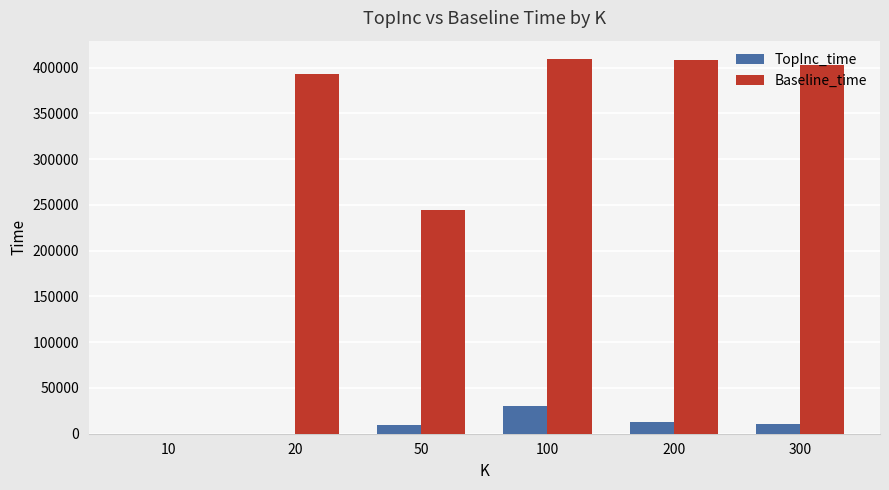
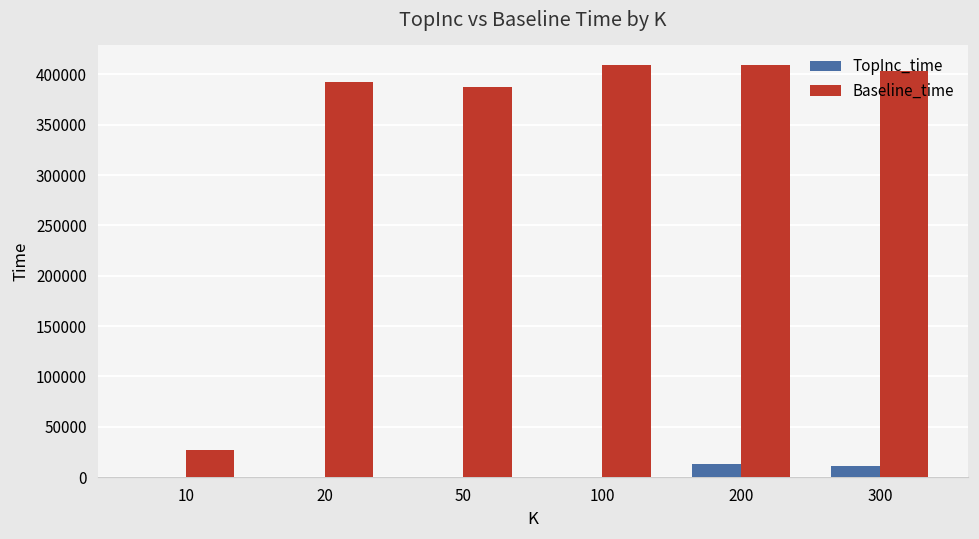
  {
    "TopInc_time": {
-     "50": 10000,
-     "100": 30000,
+     "50": 0,
+     "100": 0,
      "200": 10000,
      "300": 10000
    },
    "Baseline_time": {
-     "10": 0,
+     "10": 30000,
      "20": 390000,
-     "50": 240000,
+     "50": 390000,
      "100": 410000,
      "200": 410000,
      "300": 400000
    }
  }
